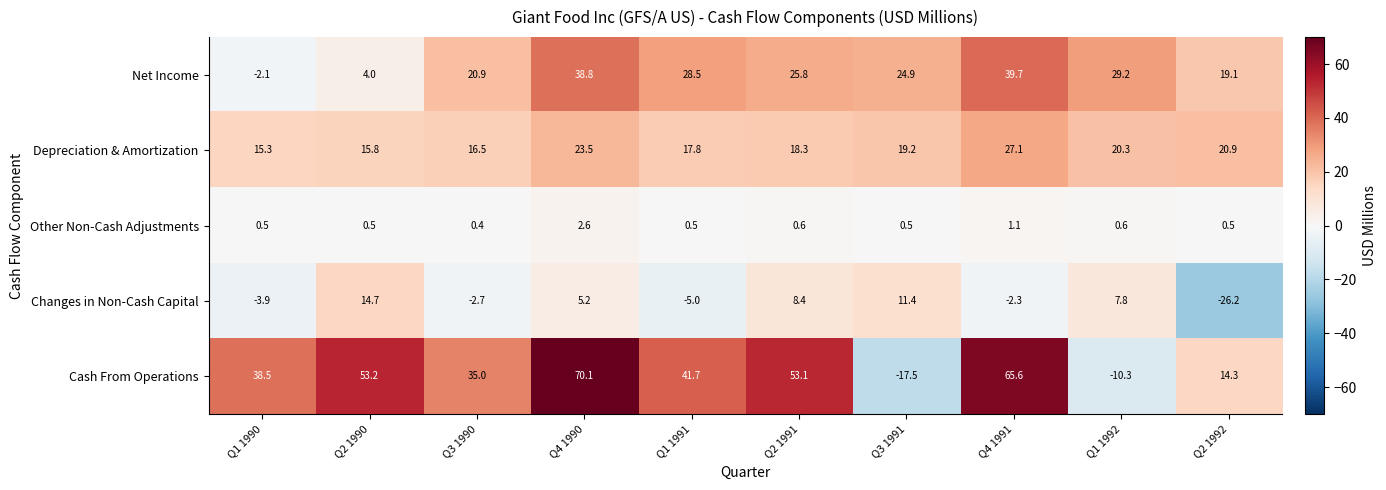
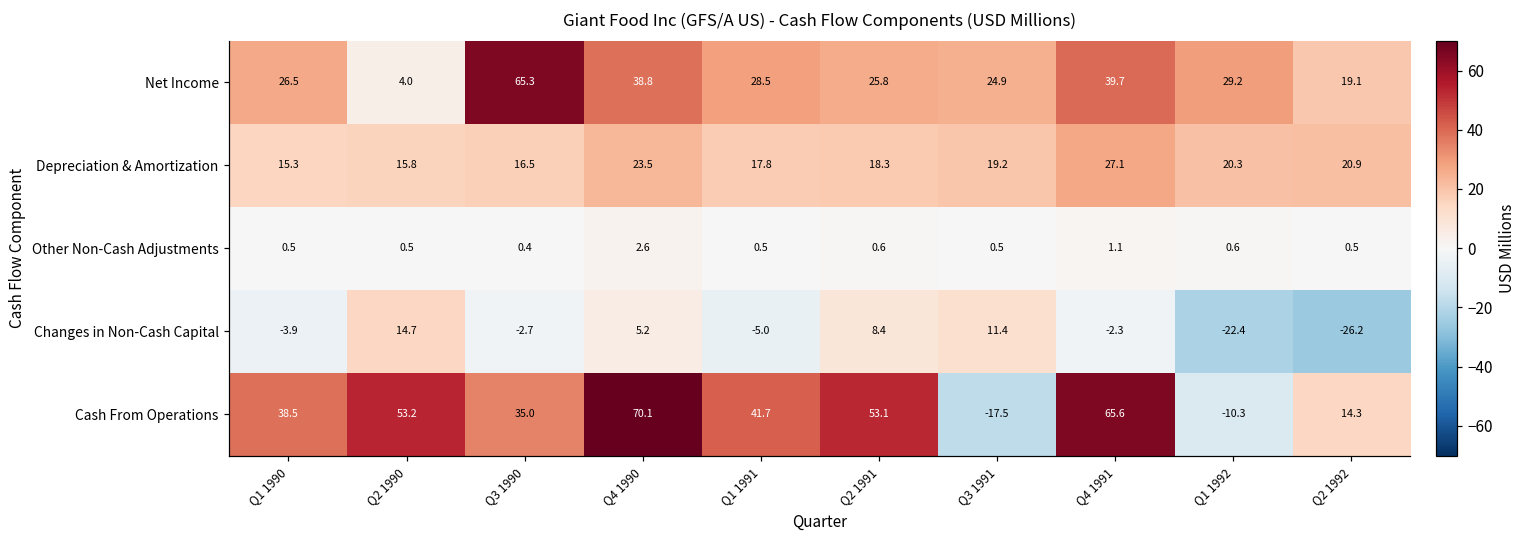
  {
    "Net Income": {
-     "Q1 1990": -2.1,
+     "Q1 1990": 26.5,
      "Q2 1990": 4.0,
-     "Q3 1990": 20.9,
+     "Q3 1990": 65.3,
      "Q4 1990": 38.8,
      "Q1 1991": 28.5,
      "Q2 1991": 25.8,
      "Q3 1991": 24.9,
      "Q4 1991": 39.7,
      "Q1 1992": 29.2,
      "Q2 1992": 19.1
    },
    "Depreciation & Amortization": {
      "Q1 1990": 15.3,
      "Q2 1990": 15.8,
      "Q3 1990": 16.5,
      "Q4 1990": 23.5,
      "Q1 1991": 17.8,
      "Q2 1991": 18.3,
      "Q3 1991": 19.2,
      "Q4 1991": 27.1,
      "Q1 1992": 20.3,
      "Q2 1992": 20.9
    },
    "Other Non-Cash Adjustments": {
      "Q1 1990": 0.5,
      "Q2 1990": 0.5,
      "Q3 1990": 0.4,
      "Q4 1990": 2.6,
      "Q1 1991": 0.5,
      "Q2 1991": 0.6,
      "Q3 1991": 0.5,
      "Q4 1991": 1.1,
      "Q1 1992": 0.6,
      "Q2 1992": 0.5
    },
    "Changes in Non-Cash Capital": {
      "Q1 1990": -3.9,
      "Q2 1990": 14.7,
      "Q3 1990": -2.7,
      "Q4 1990": 5.2,
      "Q1 1991": -5.0,
      "Q2 1991": 8.4,
      "Q3 1991": 11.4,
      "Q4 1991": -2.3,
-     "Q1 1992": 7.8,
+     "Q1 1992": -22.4,
      "Q2 1992": -26.2
    },
    "Cash From Operations": {
      "Q1 1990": 38.5,
      "Q2 1990": 53.2,
      "Q3 1990": 35.0,
      "Q4 1990": 70.1,
      "Q1 1991": 41.7,
      "Q2 1991": 53.1,
      "Q3 1991": -17.5,
      "Q4 1991": 65.6,
      "Q1 1992": -10.3,
      "Q2 1992": 14.3
    }
  }
